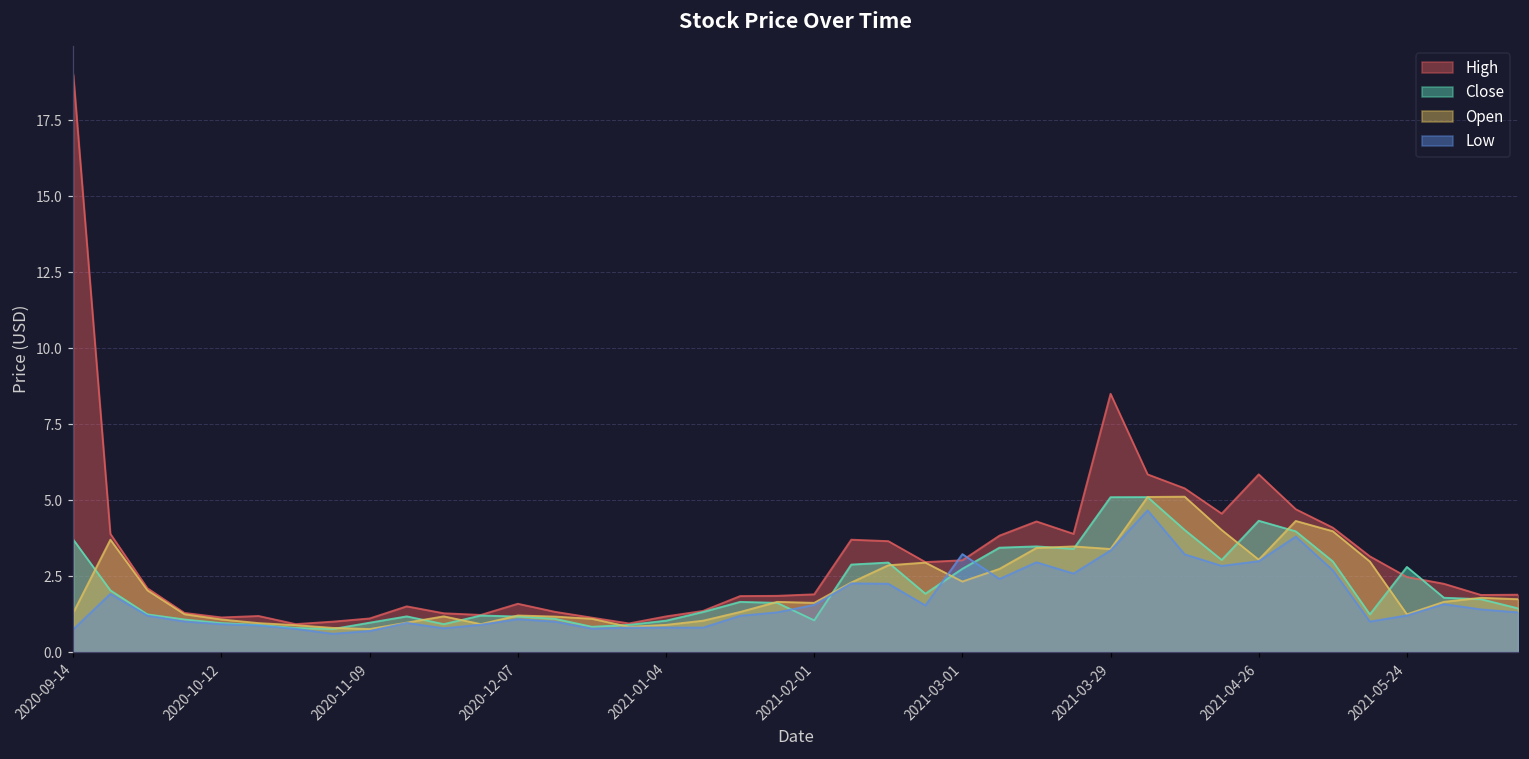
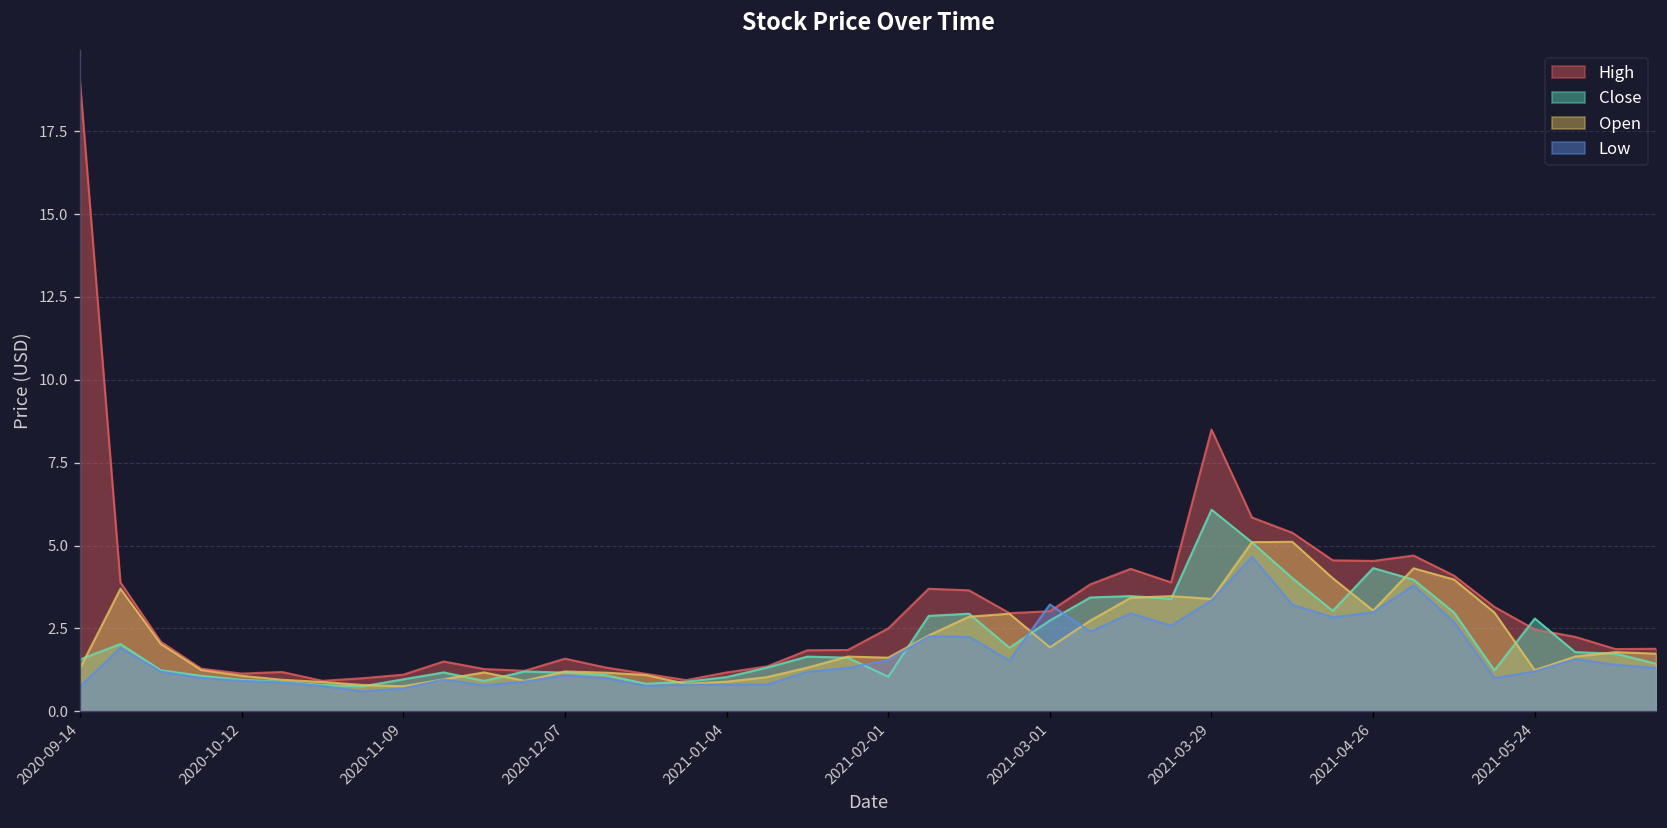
  {
    "High": {
      "2020-09-14": 19.0,
      "2020-11-09": 1.1,
      "2020-12-07": 1.6,
      "2021-01-04": 1.2,
-     "2021-02-01": 1.9,
+     "2021-02-01": 2.5,
      "2021-03-01": 3.0,
      "2021-03-29": 8.5,
-     "2021-04-26": 5.8,
+     "2021-04-26": 4.5,
      "2021-05-24": 2.5
    },
    "Close": {
-     "2020-09-14": 3.7,
+     "2020-09-14": 1.6,
      "2020-11-09": 1.0,
      "2021-01-04": 1.0,
      "2021-02-01": 1.0,
      "2021-03-01": 2.7,
-     "2021-03-29": 5.1,
+     "2021-03-29": 6.1,
      "2021-04-26": 4.3,
      "2021-05-24": 2.8
    },
    "Open": {
      "2020-09-14": 1.3,
-     "2021-03-01": 2.3
+     "2021-03-01": 1.9
    },
    "Low": {
      "2020-09-14": 0.8,
      "2021-03-01": 3.2
    }
  }
